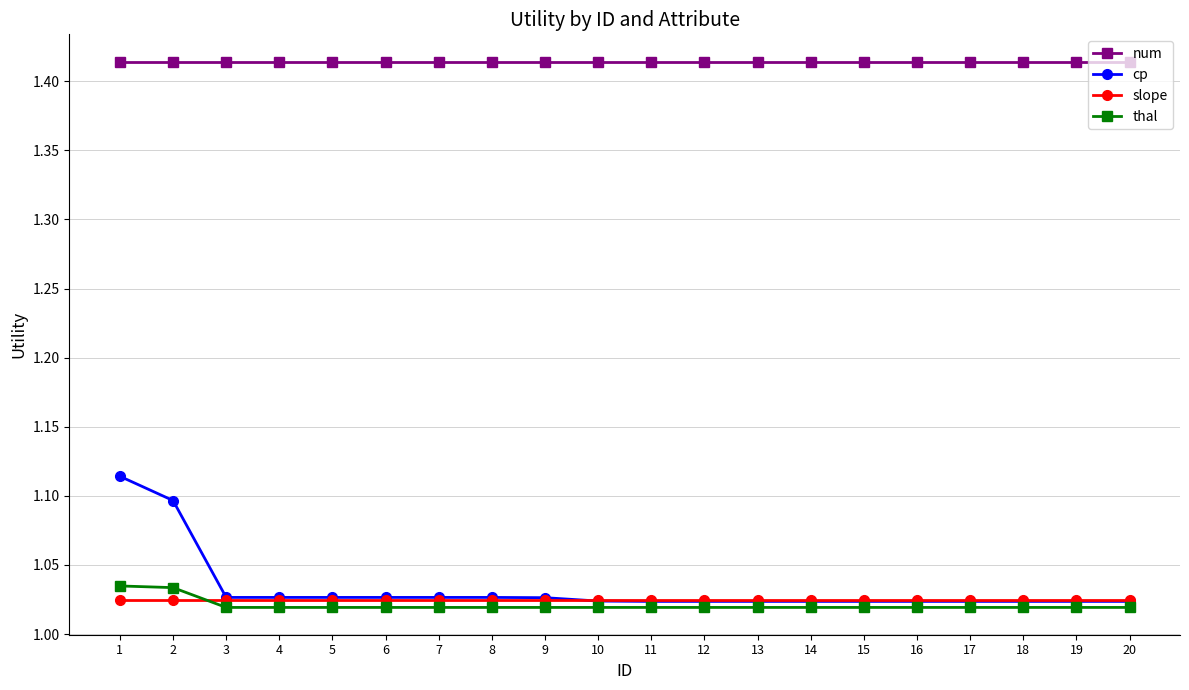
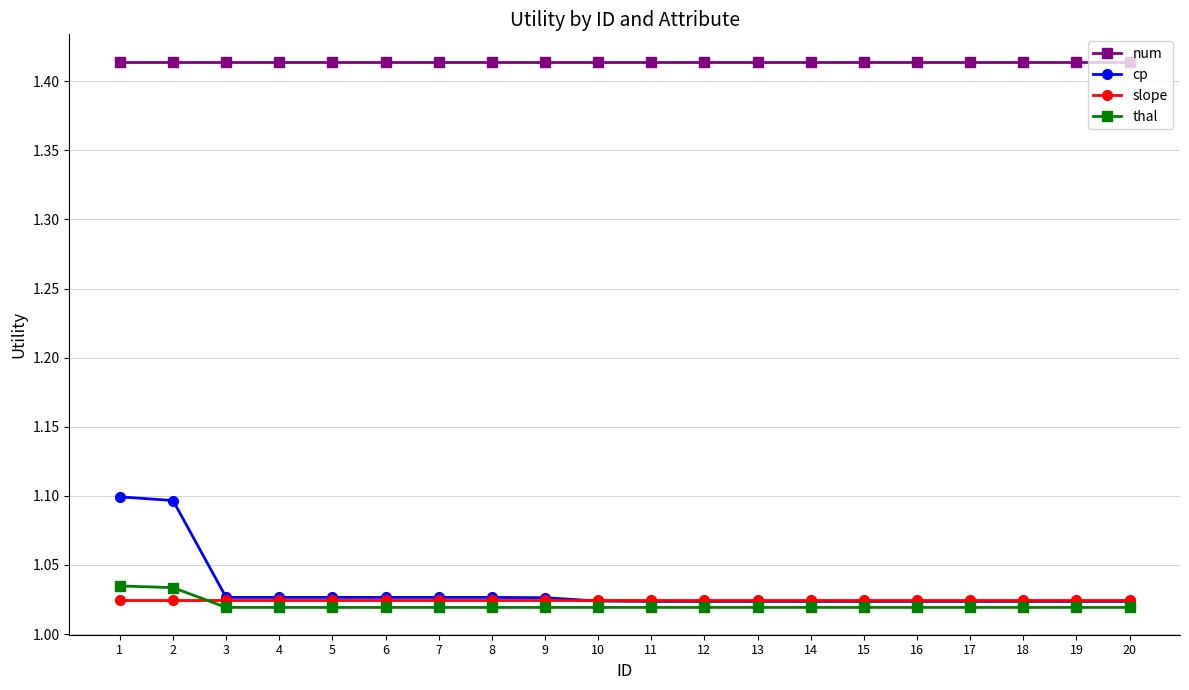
  {
    "num": {
      "1": 1.414,
      "2": 1.414,
      "3": 1.414,
      "4": 1.414,
      "5": 1.414,
      "6": 1.414,
      "7": 1.414,
      "8": 1.414,
      "9": 1.414,
      "10": 1.414,
      "11": 1.414,
      "12": 1.414,
      "13": 1.414,
      "14": 1.414,
      "15": 1.414,
      "16": 1.414,
      "17": 1.414,
      "18": 1.414,
      "19": 1.414
    },
    "cp": {
-     "1": 1.114,
+     "1": 1.099,
      "2": 1.097
    },
    "slope": {
      "1": 1.025,
      "2": 1.025
    },
    "thal": {
      "1": 1.035,
      "2": 1.034,
      "3": 1.019,
      "4": 1.019,
      "5": 1.019,
      "6": 1.019,
      "7": 1.019,
      "8": 1.019,
      "9": 1.019,
      "10": 1.019,
      "11": 1.019,
      "12": 1.019,
      "13": 1.019,
      "14": 1.019,
      "15": 1.019,
      "16": 1.019,
      "17": 1.019,
      "18": 1.019,
      "19": 1.019,
      "20": 1.019
    }
  }
